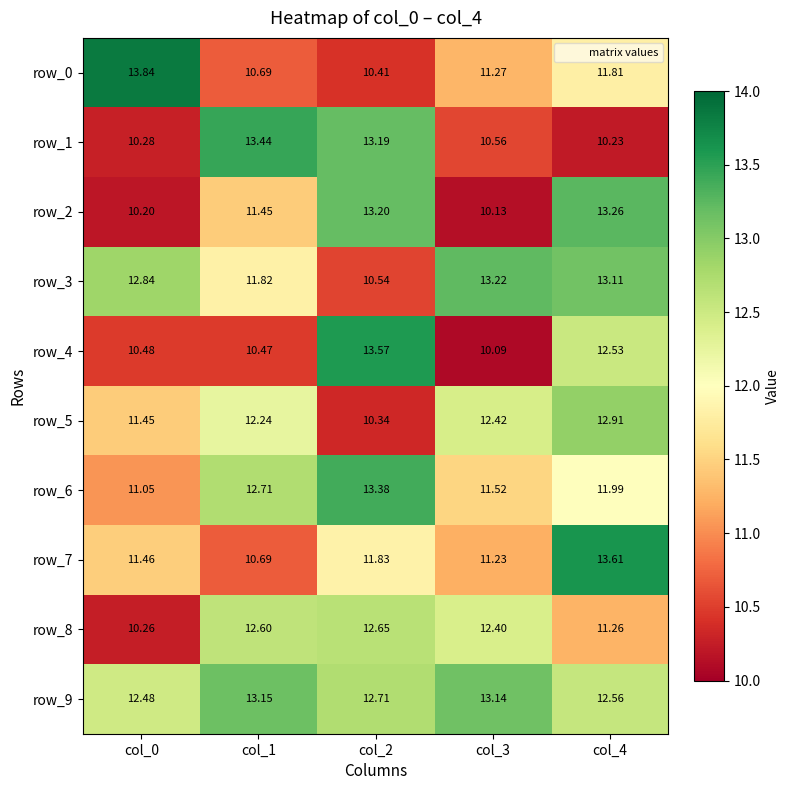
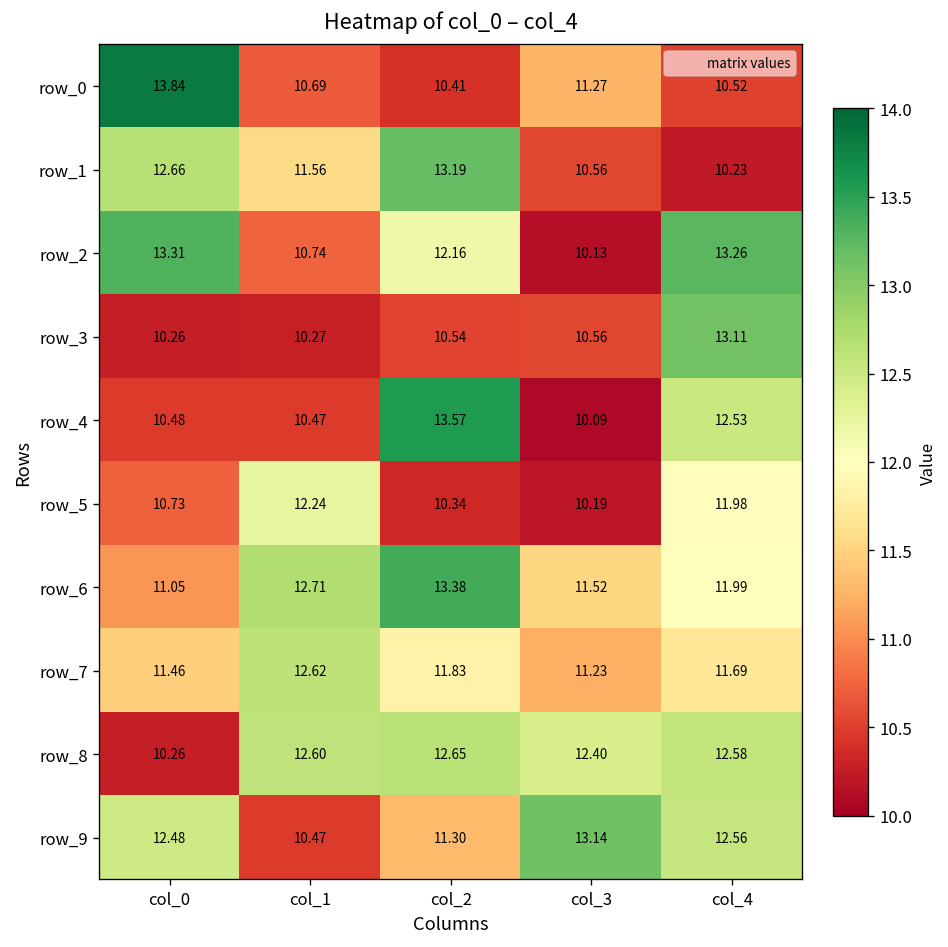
  {
    "row_0": {
      "col_0": 13.84,
      "col_1": 10.69,
      "col_2": 10.41,
      "col_3": 11.27,
-     "col_4": 11.81
+     "col_4": 10.52
    },
    "row_1": {
-     "col_0": 10.28,
-     "col_1": 13.44,
+     "col_0": 12.66,
+     "col_1": 11.56,
      "col_2": 13.19,
      "col_3": 10.56,
      "col_4": 10.23
    },
    "row_2": {
-     "col_0": 10.20,
-     "col_1": 11.45,
-     "col_2": 13.20,
+     "col_0": 13.31,
+     "col_1": 10.74,
+     "col_2": 12.16,
      "col_3": 10.13,
      "col_4": 13.26
    },
    "row_3": {
-     "col_0": 12.84,
-     "col_1": 11.82,
+     "col_0": 10.26,
+     "col_1": 10.27,
      "col_2": 10.54,
-     "col_3": 13.22,
+     "col_3": 10.56,
      "col_4": 13.11
    },
    "row_4": {
      "col_0": 10.48,
      "col_1": 10.47,
      "col_2": 13.57,
      "col_3": 10.09,
      "col_4": 12.53
    },
    "row_5": {
-     "col_0": 11.45,
+     "col_0": 10.73,
      "col_1": 12.24,
      "col_2": 10.34,
-     "col_3": 12.42,
-     "col_4": 12.91
+     "col_3": 10.19,
+     "col_4": 11.98
    },
    "row_6": {
      "col_0": 11.05,
      "col_1": 12.71,
      "col_2": 13.38,
      "col_3": 11.52,
      "col_4": 11.99
    },
    "row_7": {
      "col_0": 11.46,
-     "col_1": 10.69,
+     "col_1": 12.62,
      "col_2": 11.83,
      "col_3": 11.23,
-     "col_4": 13.61
+     "col_4": 11.69
    },
    "row_8": {
      "col_0": 10.26,
      "col_1": 12.60,
      "col_2": 12.65,
      "col_3": 12.40,
-     "col_4": 11.26
+     "col_4": 12.58
    },
    "row_9": {
      "col_0": 12.48,
-     "col_1": 13.15,
-     "col_2": 12.71,
+     "col_1": 10.47,
+     "col_2": 11.30,
      "col_3": 13.14,
      "col_4": 12.56
    }
  }
